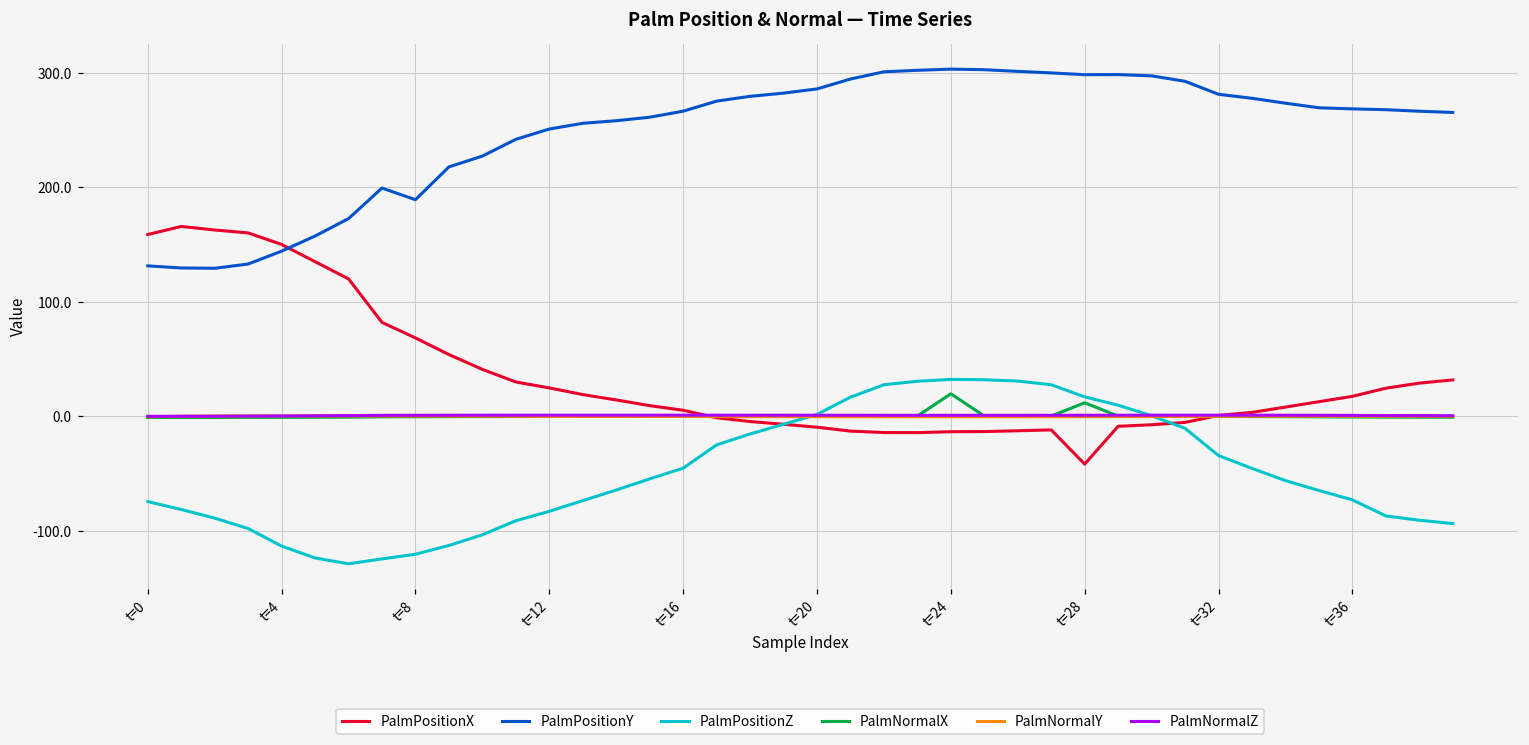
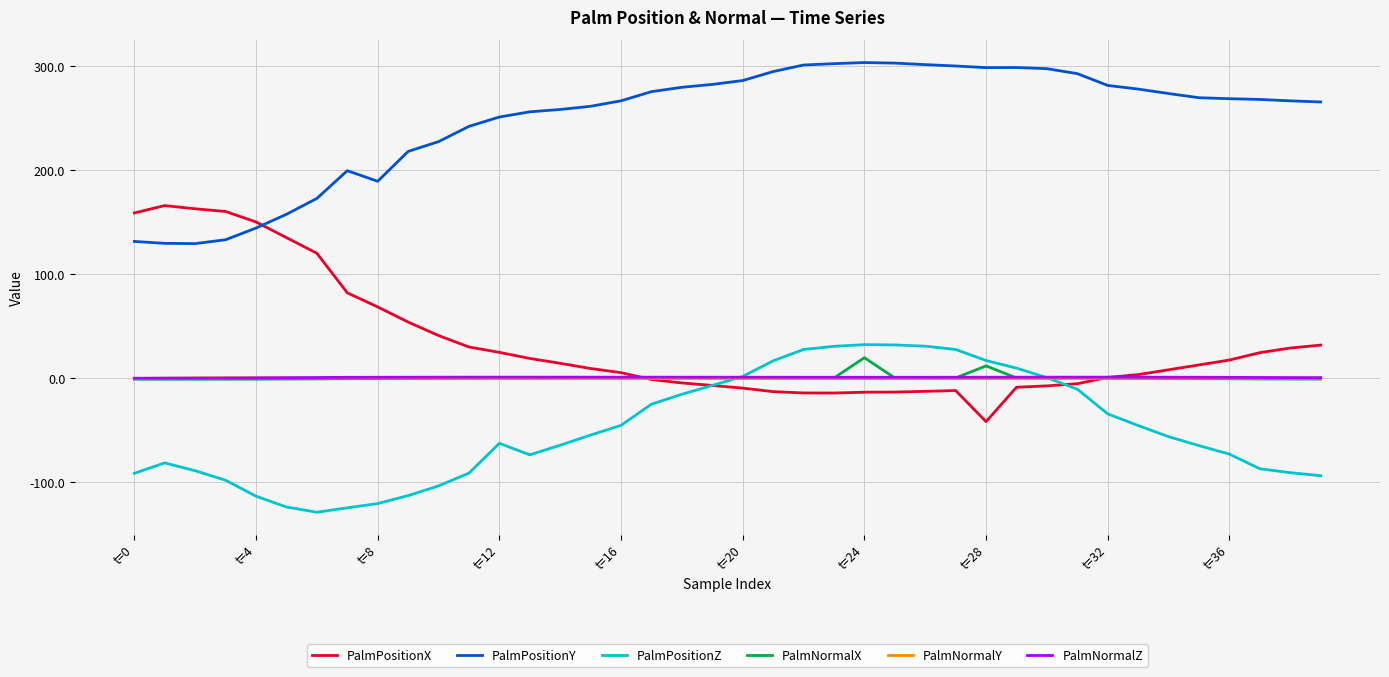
  {
    "PalmPositionX": {
      "t=0": 159,
      "t=4": 150,
      "t=8": 68,
      "t=12": 25,
      "t=16": 5,
      "t=20": -10,
      "t=24": -13,
      "t=28": -42,
      "t=36": 17
    },
    "PalmPositionY": {
      "t=0": 131,
      "t=4": 144,
      "t=8": 189,
      "t=12": 251,
      "t=16": 267,
      "t=20": 286,
      "t=24": 303,
      "t=28": 299,
      "t=32": 281,
      "t=36": 269
    },
    "PalmPositionZ": {
-     "t=0": -75,
+     "t=0": -91,
      "t=4": -113,
      "t=8": -121,
-     "t=12": -83,
+     "t=12": -63,
      "t=16": -45,
      "t=24": 32,
      "t=28": 17,
      "t=32": -34,
      "t=36": -73
    },
    "PalmNormalX": {
      "t=24": 20,
      "t=28": 12
    }
  }
